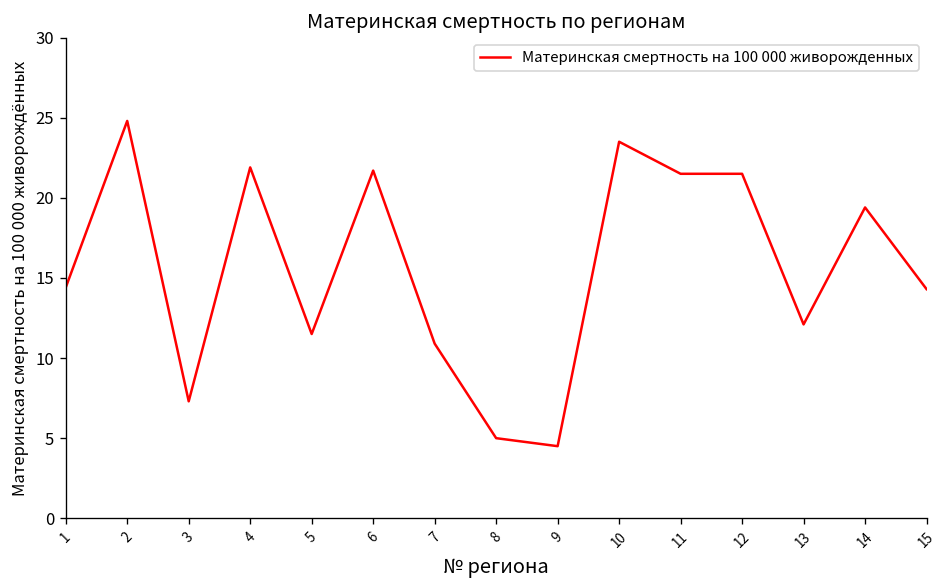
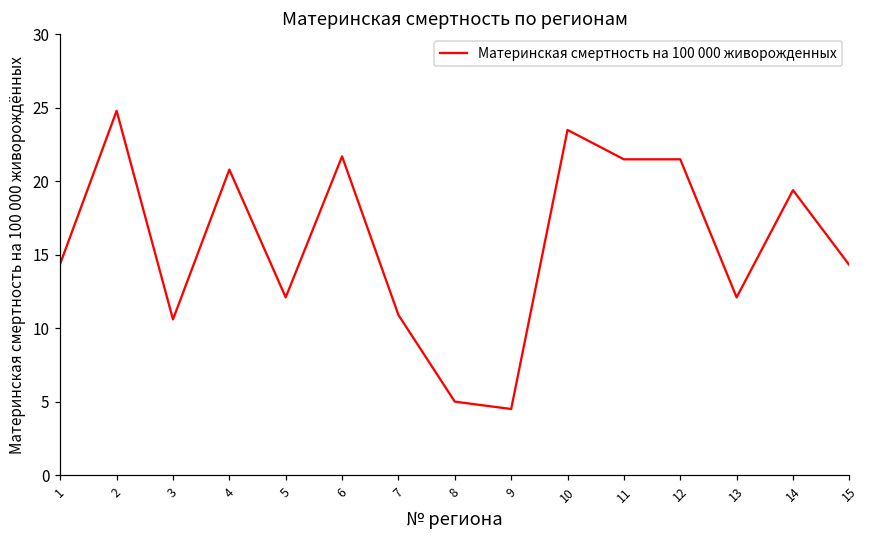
  {
    "1": 14.4,
    "2": 24.8,
-   "3": 7.3,
-   "4": 21.9,
-   "5": 11.5,
+   "3": 10.6,
+   "4": 20.8,
+   "5": 12.1,
    "6": 21.7,
    "7": 10.9,
    "8": 5.0,
    "9": 4.5,
    "10": 23.5,
    "11": 21.5,
    "12": 21.5,
    "13": 12.1,
    "14": 19.4,
    "15": 14.3
  }
